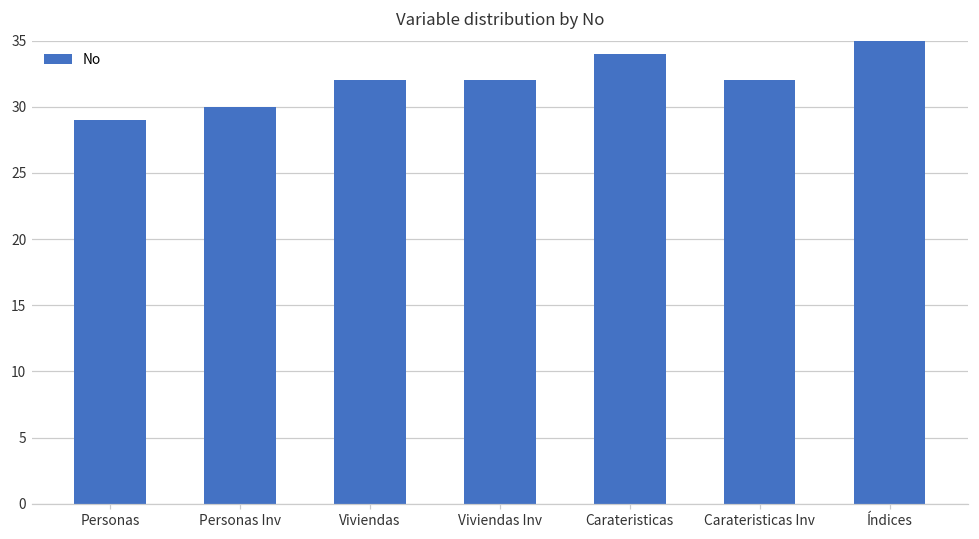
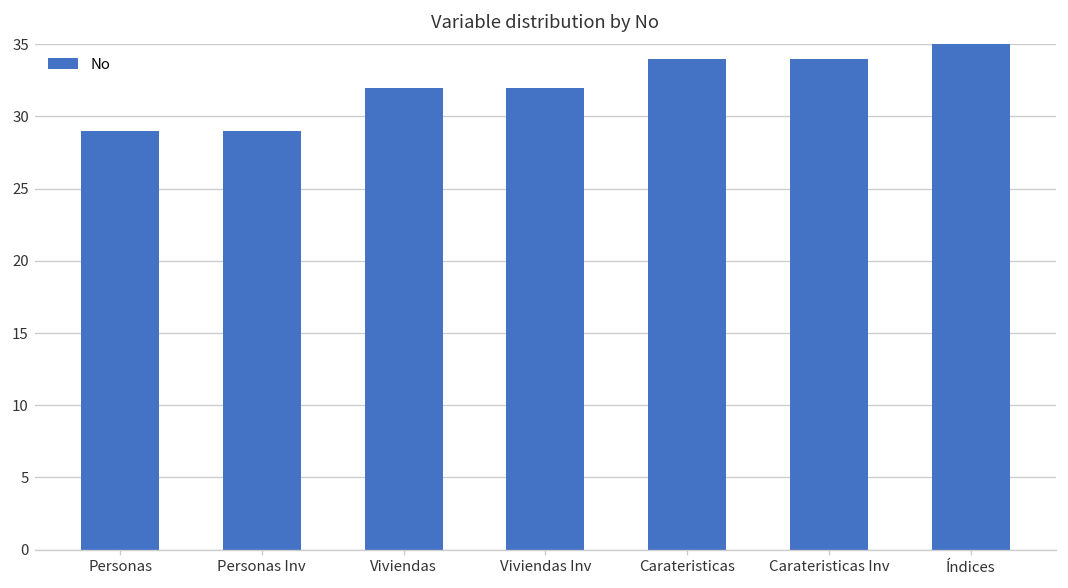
  {
    "Personas": 29,
-   "Personas Inv": 30,
+   "Personas Inv": 29,
    "Viviendas": 32,
    "Viviendas Inv": 32,
    "Carateristicas": 34,
-   "Carateristicas Inv": 32,
+   "Carateristicas Inv": 34,
    "Índices": 35
  }
